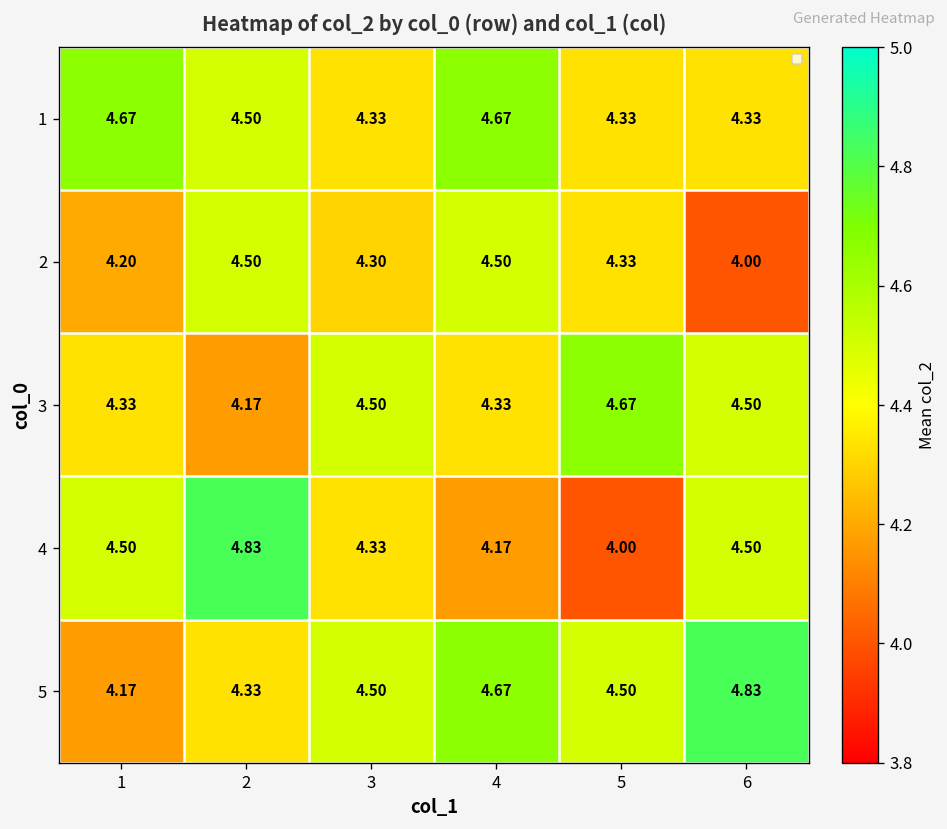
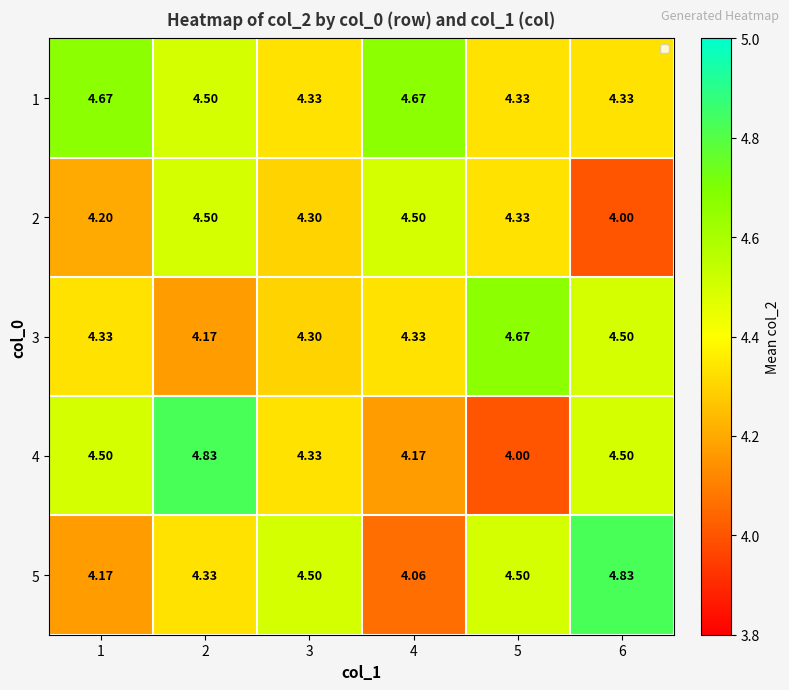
  {
    "1": {
      "1": 4.67,
      "2": 4.50,
      "3": 4.33,
      "4": 4.67,
      "5": 4.33,
      "6": 4.33
    },
    "2": {
      "1": 4.20,
      "2": 4.50,
      "3": 4.30,
      "4": 4.50,
      "5": 4.33,
      "6": 4.00
    },
    "3": {
      "1": 4.33,
      "2": 4.17,
-     "3": 4.50,
+     "3": 4.30,
      "4": 4.33,
      "5": 4.67,
      "6": 4.50
    },
    "4": {
      "1": 4.50,
      "2": 4.83,
      "3": 4.33,
      "4": 4.17,
      "5": 4.00,
      "6": 4.50
    },
    "5": {
      "1": 4.17,
      "2": 4.33,
      "3": 4.50,
-     "4": 4.67,
+     "4": 4.06,
      "5": 4.50,
      "6": 4.83
    }
  }
